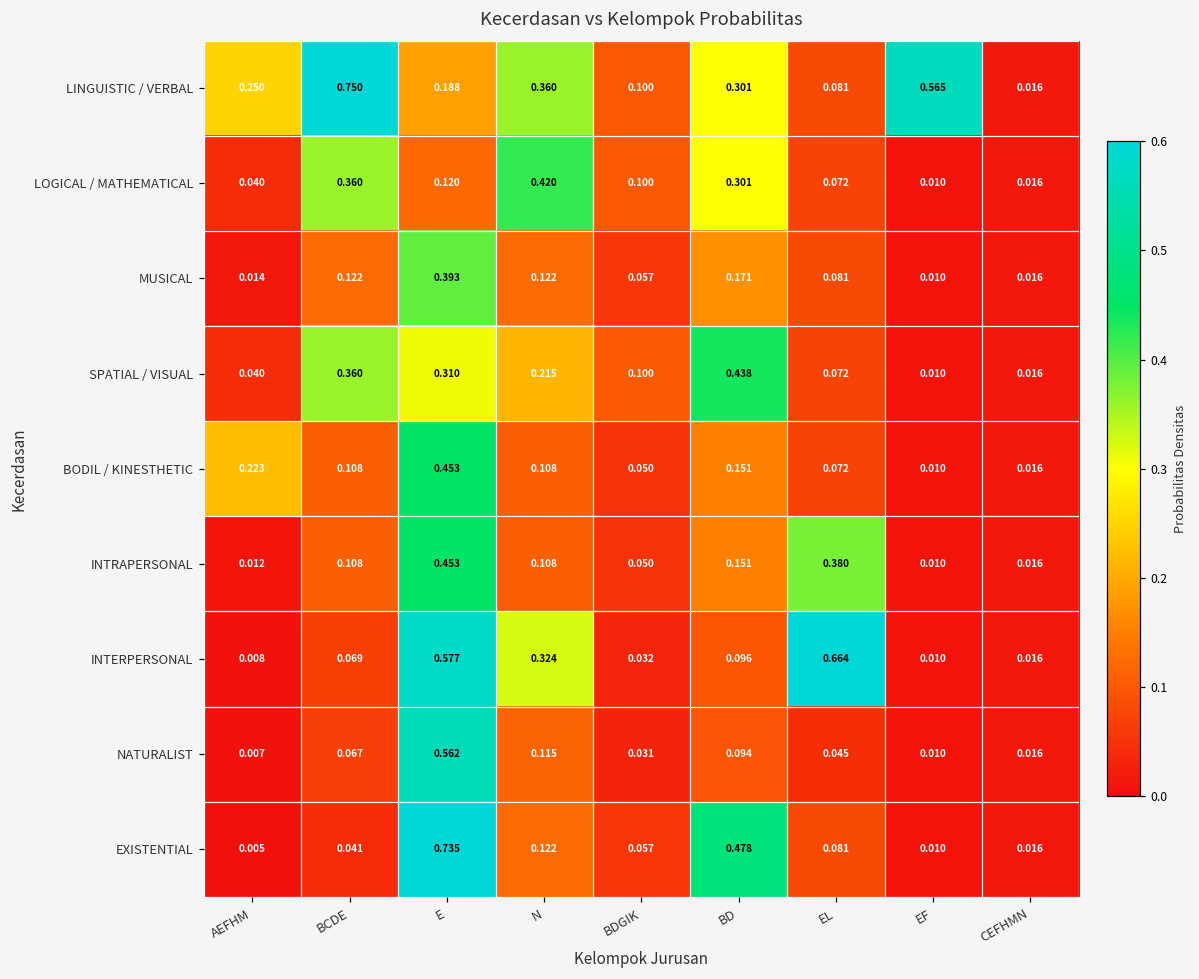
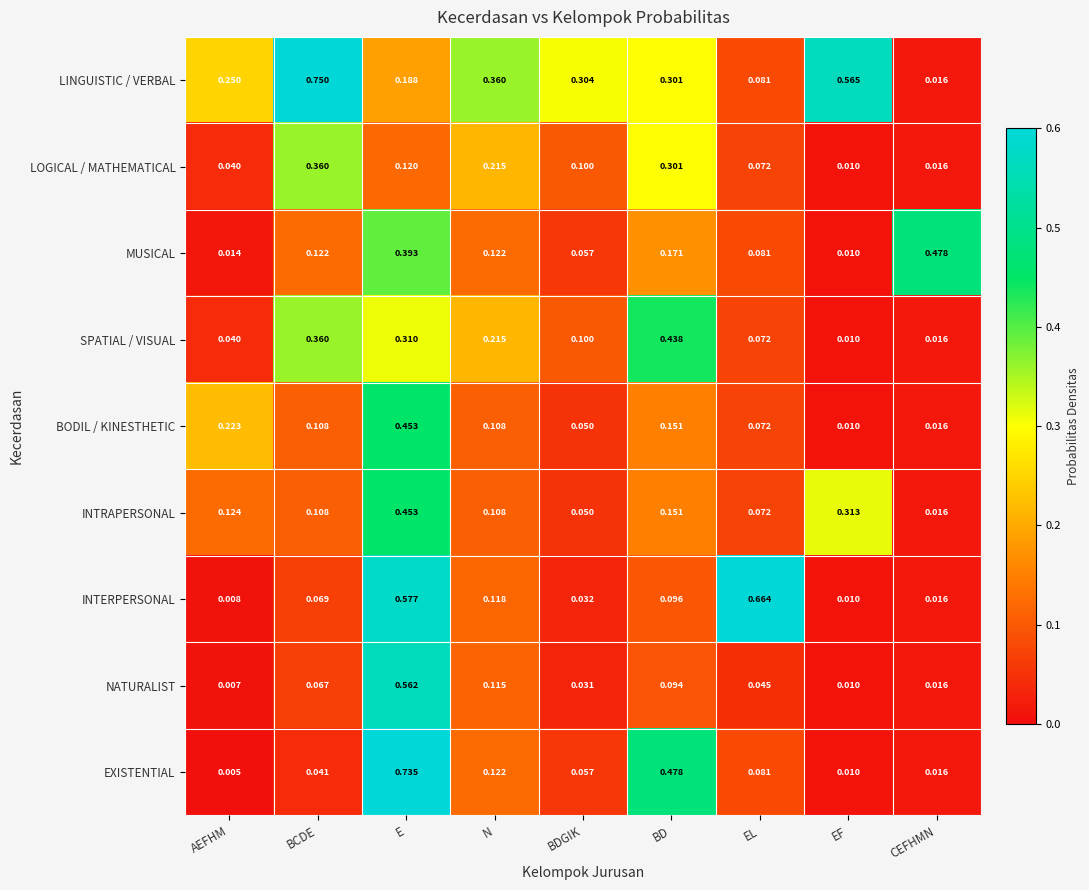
  {
    "LINGUISTIC / VERBAL": {
      "AEFHM": 0.250,
      "BCDE": 0.750,
      "E": 0.188,
      "N": 0.360,
-     "BDGIK": 0.100,
+     "BDGIK": 0.304,
      "BD": 0.301,
      "EL": 0.081,
      "EF": 0.565,
      "CEFHMN": 0.016
    },
    "LOGICAL / MATHEMATICAL": {
      "AEFHM": 0.040,
      "BCDE": 0.360,
      "E": 0.120,
-     "N": 0.420,
+     "N": 0.215,
      "BDGIK": 0.100,
      "BD": 0.301,
      "EL": 0.072,
      "EF": 0.010,
      "CEFHMN": 0.016
    },
    "MUSICAL": {
      "AEFHM": 0.014,
      "BCDE": 0.122,
      "E": 0.393,
      "N": 0.122,
      "BDGIK": 0.057,
      "BD": 0.171,
      "EL": 0.081,
      "EF": 0.010,
-     "CEFHMN": 0.016
+     "CEFHMN": 0.478
    },
    "SPATIAL / VISUAL": {
      "AEFHM": 0.040,
      "BCDE": 0.360,
      "E": 0.310,
      "N": 0.215,
      "BDGIK": 0.100,
      "BD": 0.438,
      "EL": 0.072,
      "EF": 0.010,
      "CEFHMN": 0.016
    },
    "BODIL / KINESTHETIC": {
      "AEFHM": 0.223,
      "BCDE": 0.108,
      "E": 0.453,
      "N": 0.108,
      "BDGIK": 0.050,
      "BD": 0.151,
      "EL": 0.072,
      "EF": 0.010,
      "CEFHMN": 0.016
    },
    "INTRAPERSONAL": {
-     "AEFHM": 0.012,
+     "AEFHM": 0.124,
      "BCDE": 0.108,
      "E": 0.453,
      "N": 0.108,
      "BDGIK": 0.050,
      "BD": 0.151,
-     "EL": 0.380,
-     "EF": 0.010,
+     "EL": 0.072,
+     "EF": 0.313,
      "CEFHMN": 0.016
    },
    "INTERPERSONAL": {
      "AEFHM": 0.008,
      "BCDE": 0.069,
      "E": 0.577,
-     "N": 0.324,
+     "N": 0.118,
      "BDGIK": 0.032,
      "BD": 0.096,
      "EL": 0.664,
      "EF": 0.010,
      "CEFHMN": 0.016
    },
    "NATURALIST": {
      "AEFHM": 0.007,
      "BCDE": 0.067,
      "E": 0.562,
      "N": 0.115,
      "BDGIK": 0.031,
      "BD": 0.094,
      "EL": 0.045,
      "EF": 0.010,
      "CEFHMN": 0.016
    },
    "EXISTENTIAL": {
      "AEFHM": 0.005,
      "BCDE": 0.041,
      "E": 0.735,
      "N": 0.122,
      "BDGIK": 0.057,
      "BD": 0.478,
      "EL": 0.081,
      "EF": 0.010,
      "CEFHMN": 0.016
    }
  }
